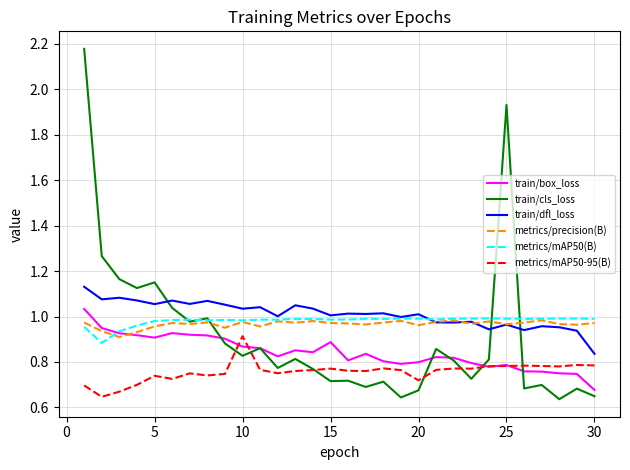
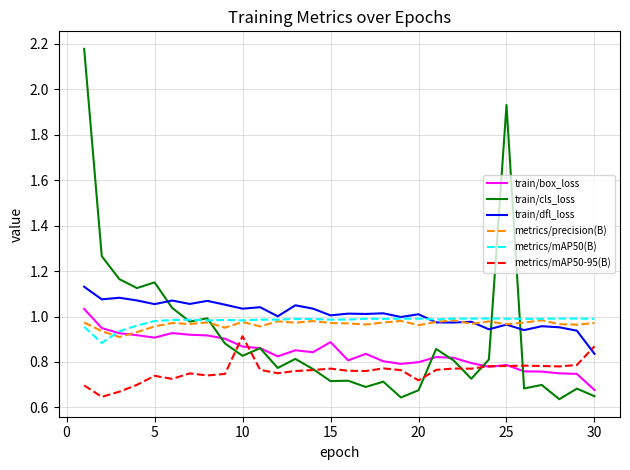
  {
    "train/box_loss": {
      "5": 0.91,
      "10": 0.87,
      "15": 0.89,
      "20": 0.80,
      "30": 0.68
    },
    "train/cls_loss": {
      "5": 1.15,
      "10": 0.83,
      "15": 0.72,
      "20": 0.68,
      "25": 1.93,
      "30": 0.65
    },
    "train/dfl_loss": {
      "5": 1.05,
      "10": 1.03,
      "15": 1.01,
      "20": 1.01,
      "30": 0.84
    },
    "metrics/precision(B)": {
      "5": 0.96,
      "15": 0.97,
      "20": 0.96,
      "30": 0.97
    },
    "metrics/mAP50(B)": {
      "5": 0.98,
      "15": 0.99,
      "20": 0.99,
      "25": 0.99,
      "30": 0.99
    },
    "metrics/mAP50-95(B)": {
      "5": 0.74,
      "10": 0.91,
      "15": 0.77,
      "20": 0.72,
-     "30": 0.78
+     "30": 0.87
    }
  }
